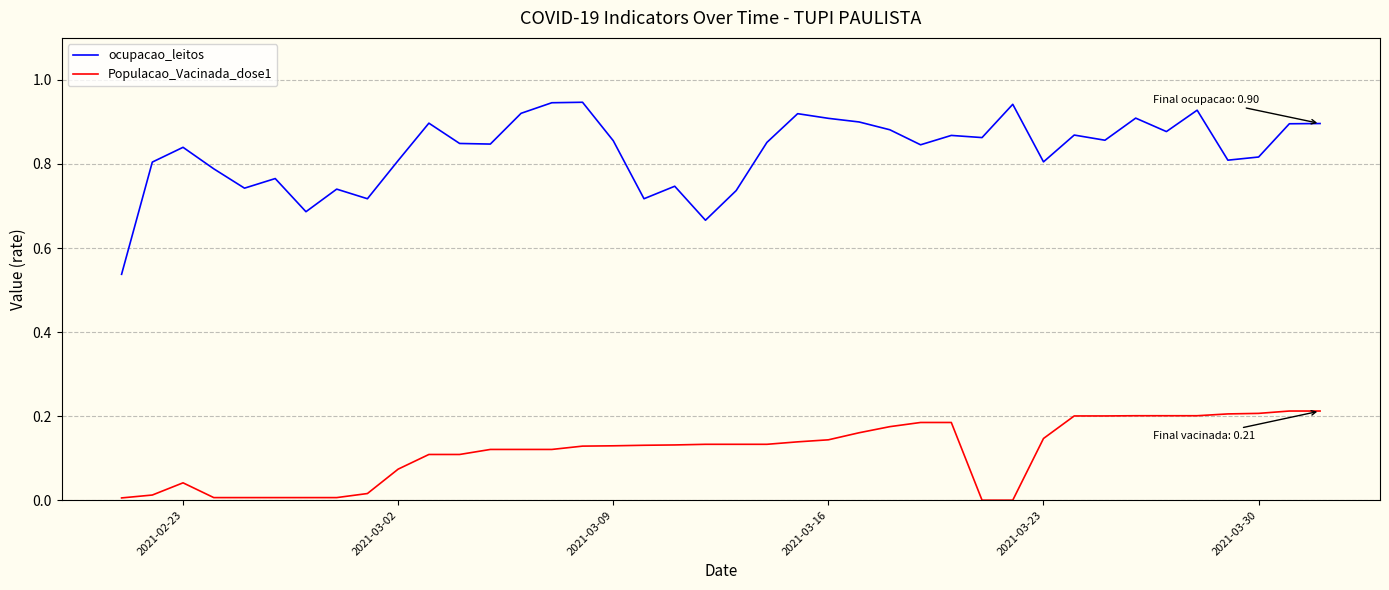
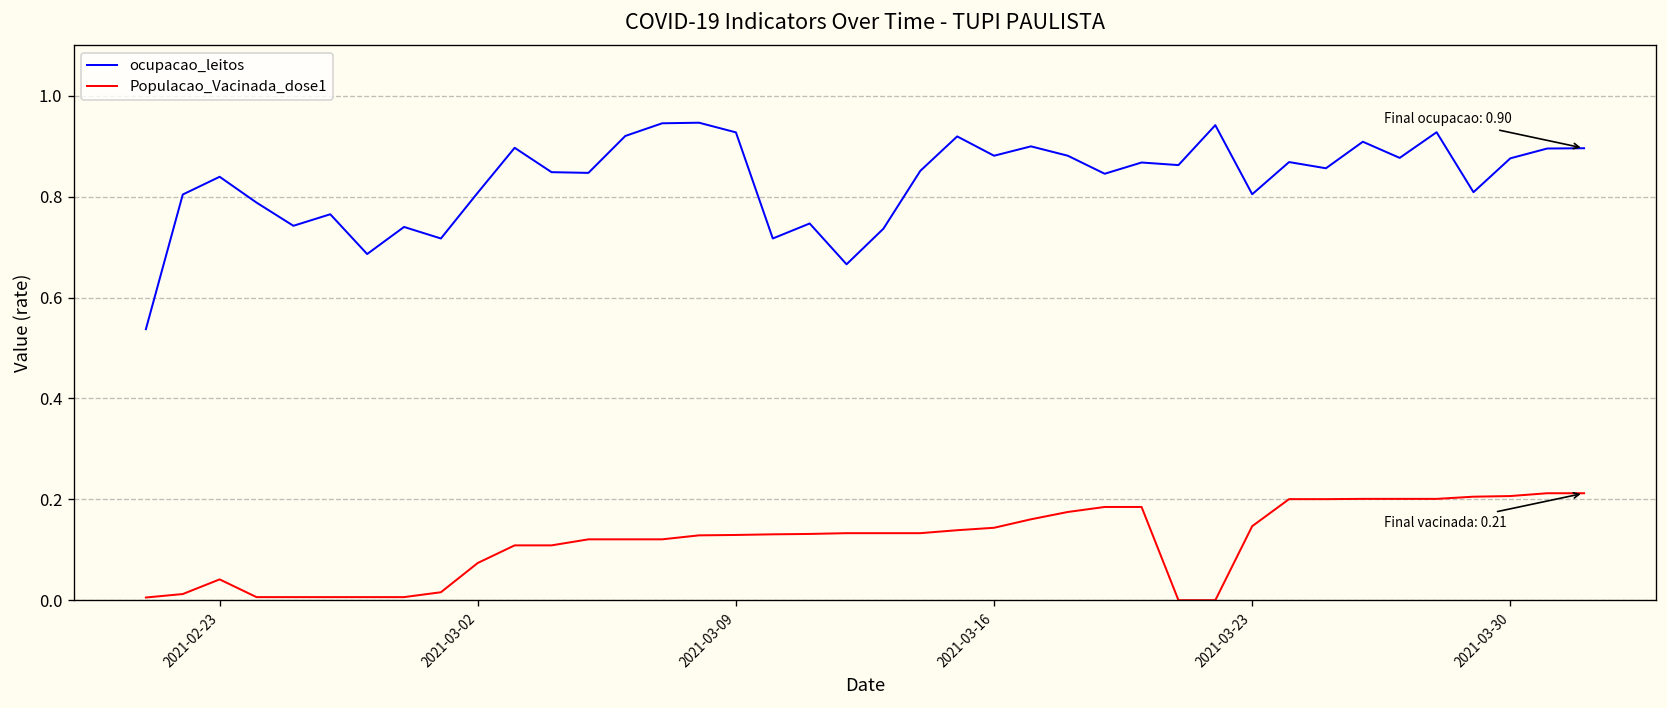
  {
    "ocupacao_leitos": {
      "2021-02-23": 0.84,
      "2021-03-02": 0.81,
-     "2021-03-09": 0.86,
-     "2021-03-16": 0.91,
+     "2021-03-09": 0.93,
+     "2021-03-16": 0.88,
      "2021-03-23": 0.81,
-     "2021-03-30": 0.82
+     "2021-03-30": 0.88
    },
    "Populacao_Vacinada_dose1": {
      "2021-02-23": 0.04,
      "2021-03-02": 0.07,
      "2021-03-09": 0.13,
      "2021-03-16": 0.14,
      "2021-03-23": 0.15
    }
  }
